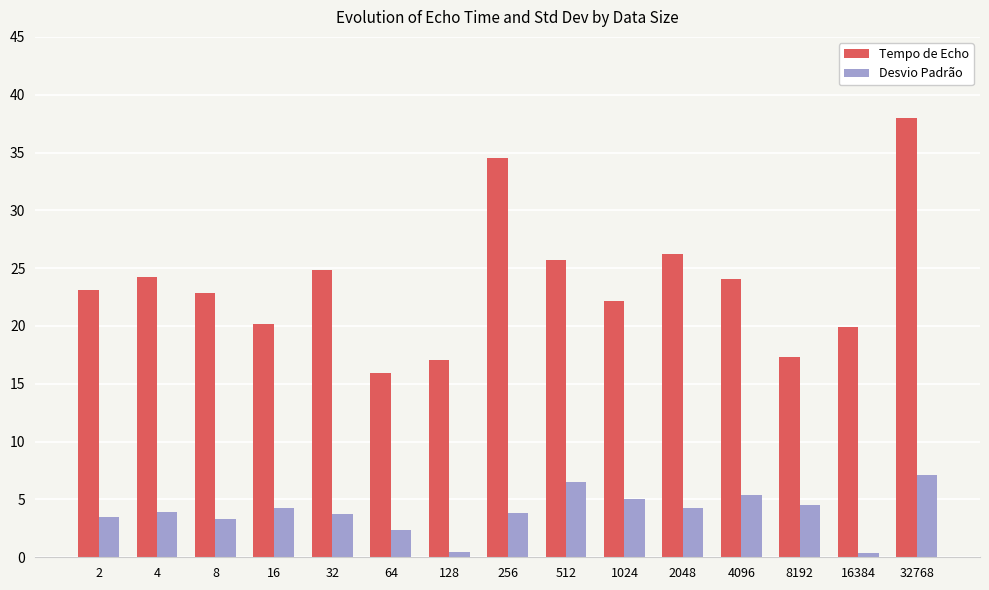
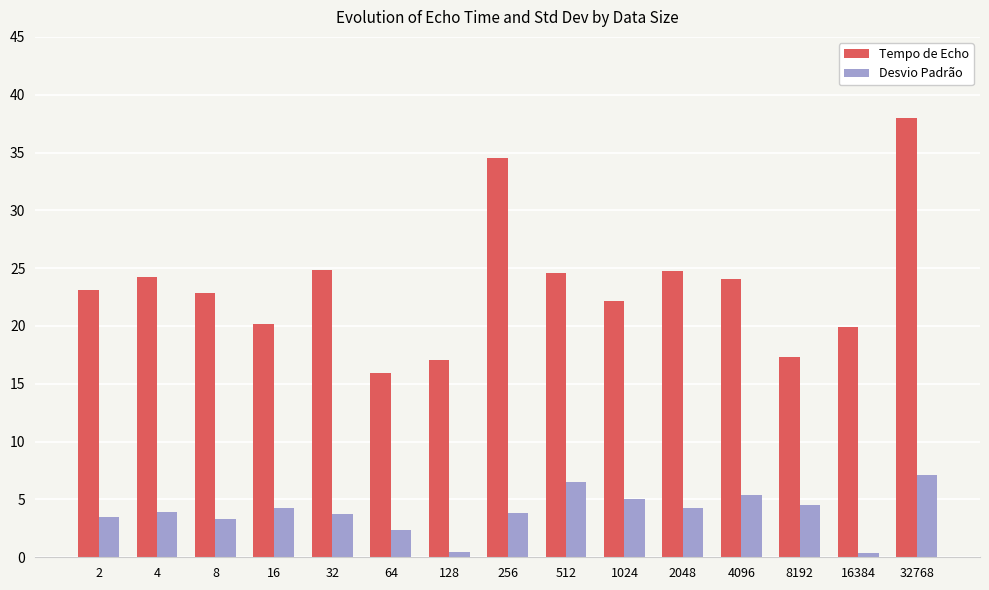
  {
    "Tempo de Echo": {
      "2": 23.1,
      "4": 24.3,
      "8": 22.8,
      "16": 20.2,
      "32": 24.8,
      "64": 15.9,
      "128": 17.0,
      "256": 34.6,
-     "512": 25.7,
+     "512": 24.6,
      "1024": 22.2,
-     "2048": 26.2,
+     "2048": 24.7,
      "4096": 24.1,
      "8192": 17.3,
      "16384": 19.9,
      "32768": 38.0
    },
    "Desvio Padrão": {
      "2": 3.5,
      "4": 3.9,
      "8": 3.3,
      "16": 4.3,
      "32": 3.8,
      "64": 2.3,
      "128": 0.5,
      "256": 3.9,
      "512": 6.5,
      "1024": 5.1,
      "2048": 4.2,
      "4096": 5.3,
      "8192": 4.5,
      "16384": 0.3,
      "32768": 7.2
    }
  }
